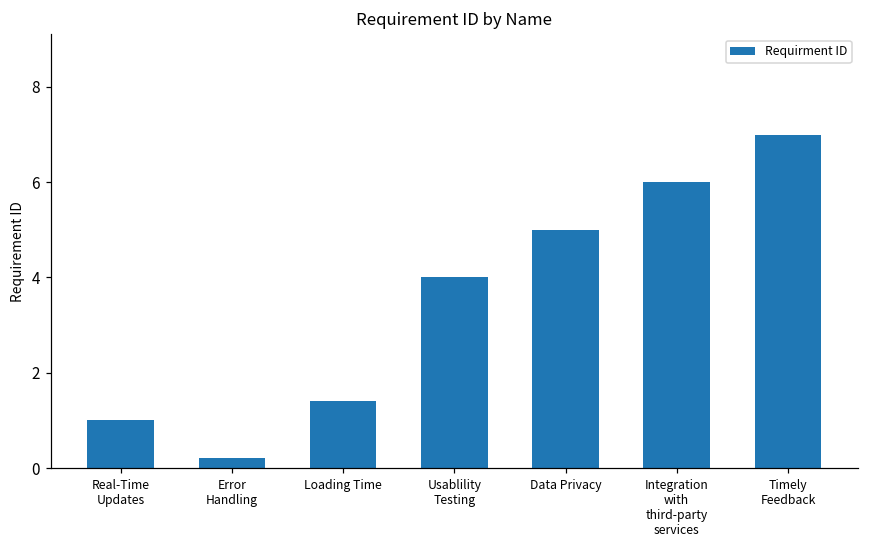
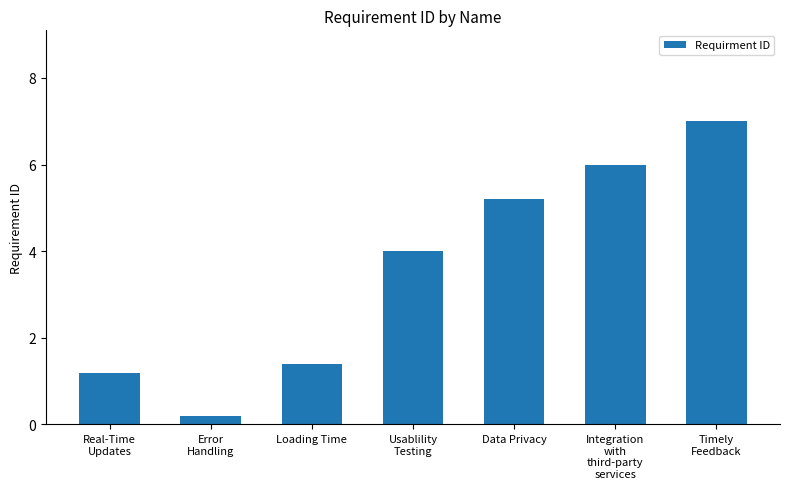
  {
-   "Real-Time Updates": 1.0,
+   "Real-Time Updates": 1.2,
    "Error Handling": 0.2,
    "Loading Time": 1.4,
    "Usablility Testing": 4.0,
-   "Data Privacy": 5.0,
+   "Data Privacy": 5.2,
    "Integration with third-party services": 6.0,
    "Timely Feedback": 7.0
  }
